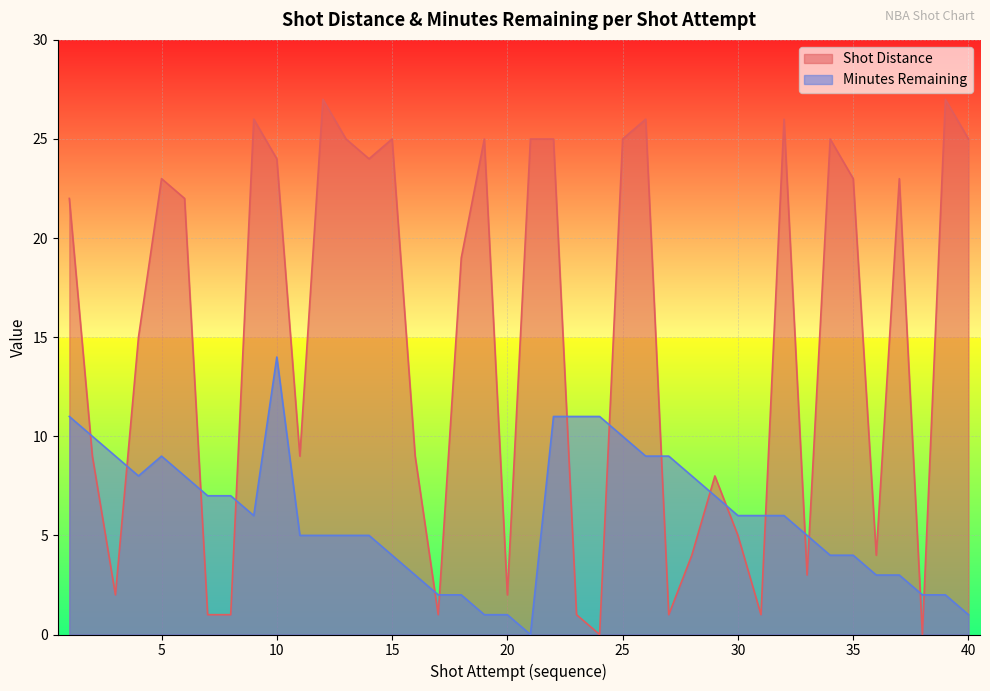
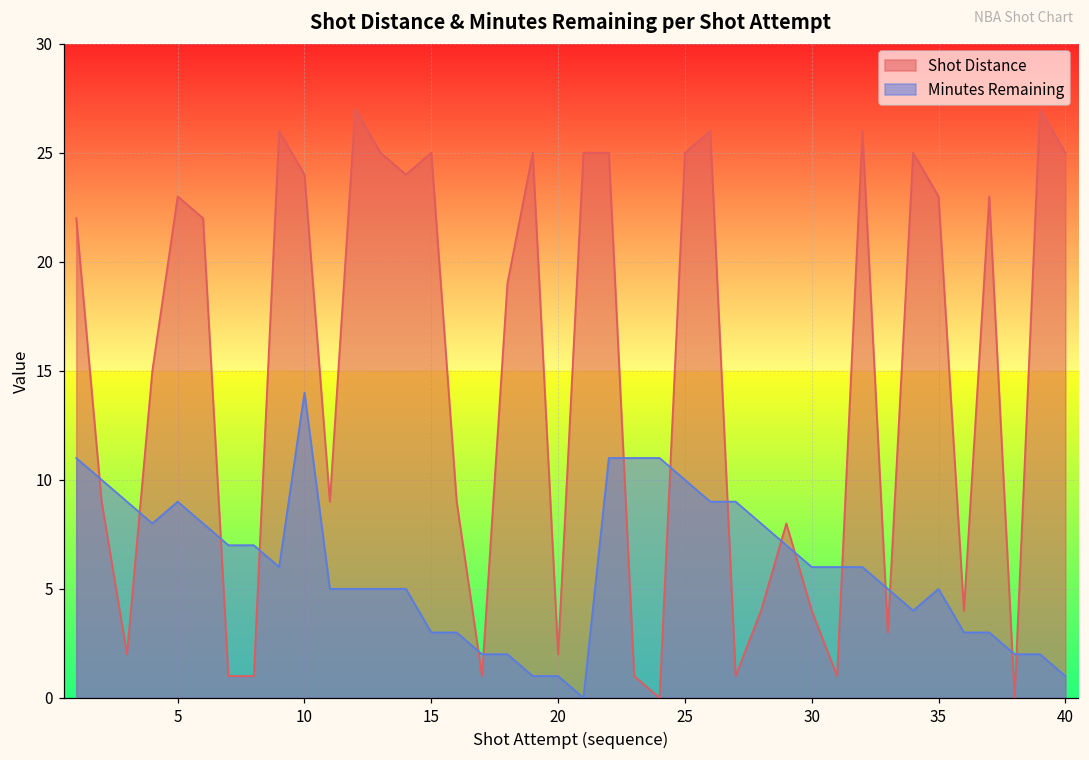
  {
    "Shot Distance": {
      "5": 23,
      "10": 24,
      "15": 25,
      "20": 2,
      "25": 25,
-     "30": 5,
+     "30": 4,
      "35": 23,
      "40": 25
    },
    "Minutes Remaining": {
      "5": 9,
      "10": 14,
-     "15": 4,
+     "15": 3,
      "20": 1,
      "25": 10,
      "30": 6,
-     "35": 4,
+     "35": 5,
      "40": 1
    }
  }
